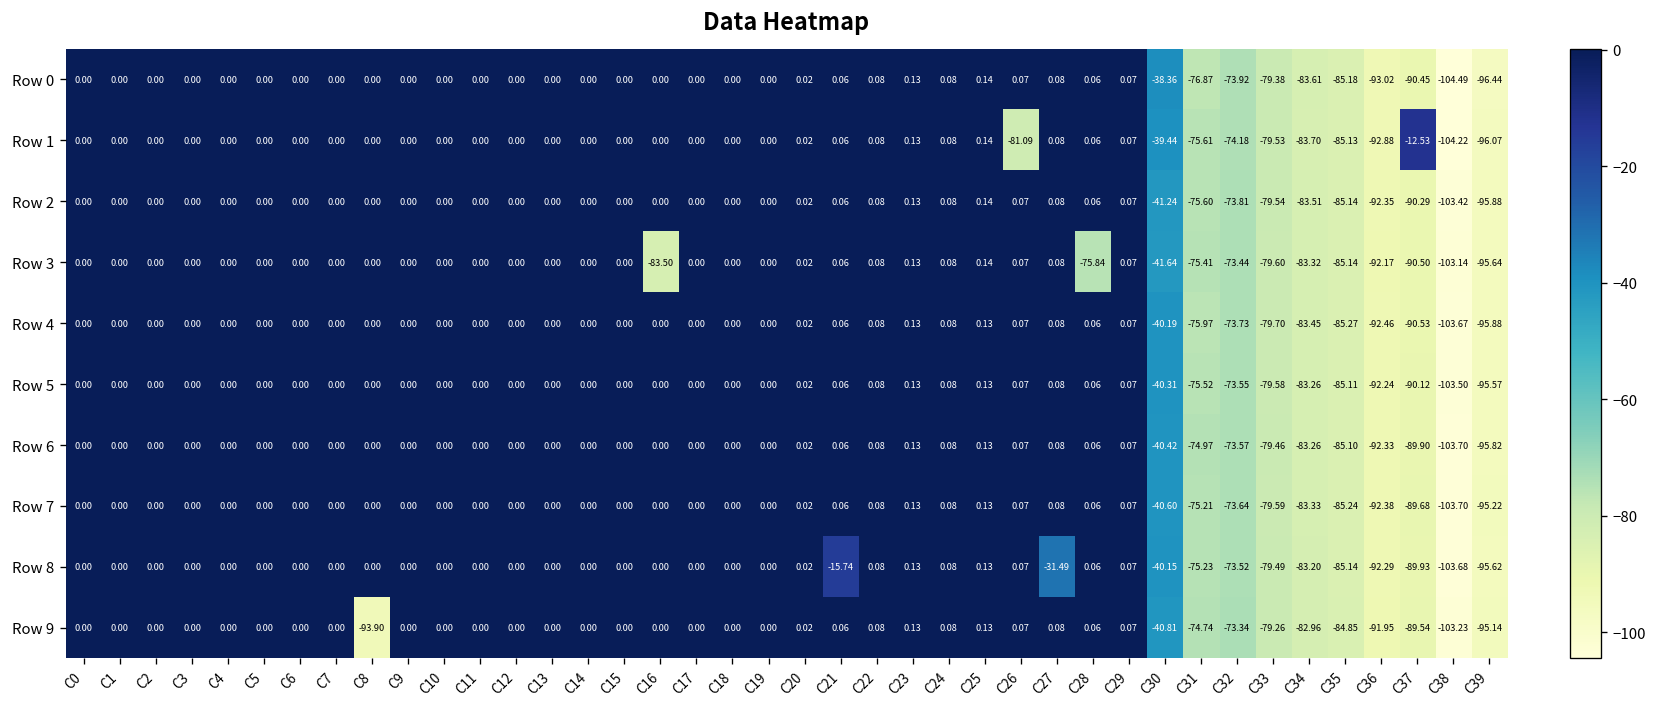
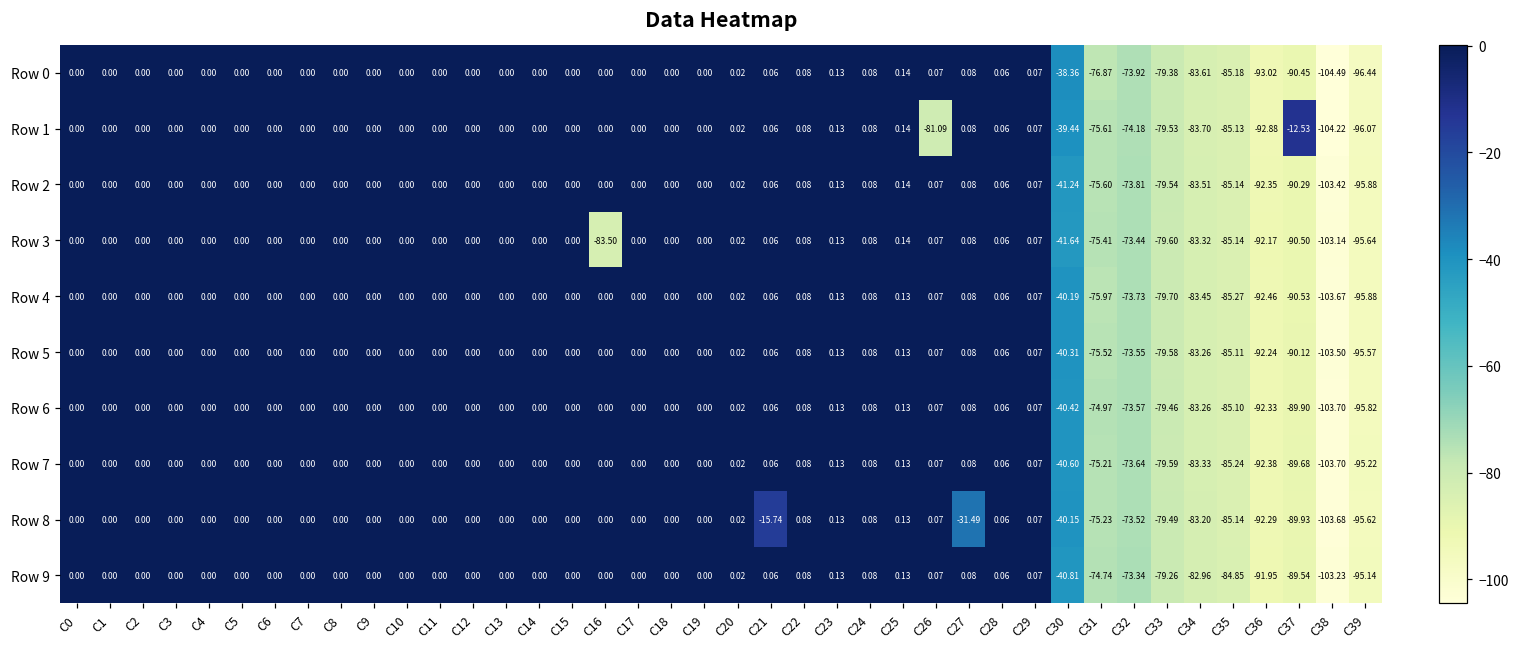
  {
    "Row 3": {
      "C0": 0.00,
      "C1": 0.00,
      "C2": 0.00,
      "C3": 0.00,
      "C4": 0.00,
      "C5": 0.00,
      "C6": 0.00,
      "C7": 0.00,
      "C8": 0.00,
      "C9": 0.00,
      "C10": 0.00,
      "C11": 0.00,
      "C12": 0.00,
      "C13": 0.00,
      "C14": 0.00,
      "C15": 0.00,
      "C16": -83.50,
      "C17": 0.00,
      "C18": 0.00,
      "C19": 0.00,
      "C20": 0.02,
      "C21": 0.06,
      "C22": 0.08,
      "C23": 0.13,
      "C24": 0.08,
      "C25": 0.14,
      "C26": 0.07,
      "C27": 0.08,
-     "C28": -75.84,
+     "C28": 0.06,
      "C29": 0.07,
      "C30": -41.64,
      "C31": -75.41,
      "C32": -73.44,
      "C33": -79.60,
      "C34": -83.32,
      "C35": -85.14,
      "C36": -92.17,
      "C37": -90.50,
      "C38": -103.14,
      "C39": -95.64
    },
    "Row 9": {
      "C0": 0.00,
      "C1": 0.00,
      "C2": 0.00,
      "C3": 0.00,
      "C4": 0.00,
      "C5": 0.00,
      "C6": 0.00,
      "C7": 0.00,
-     "C8": -93.90,
+     "C8": 0.00,
      "C9": 0.00,
      "C10": 0.00,
      "C11": 0.00,
      "C12": 0.00,
      "C13": 0.00,
      "C14": 0.00,
      "C15": 0.00,
      "C16": 0.00,
      "C17": 0.00,
      "C18": 0.00,
      "C19": 0.00,
      "C20": 0.02,
      "C21": 0.06,
      "C22": 0.08,
      "C23": 0.13,
      "C24": 0.08,
      "C25": 0.13,
      "C26": 0.07,
      "C27": 0.08,
      "C28": 0.06,
      "C29": 0.07,
      "C30": -40.81,
      "C31": -74.74,
      "C32": -73.34,
      "C33": -79.26,
      "C34": -82.96,
      "C35": -84.85,
      "C36": -91.95,
      "C37": -89.54,
      "C38": -103.23,
      "C39": -95.14
    }
  }
